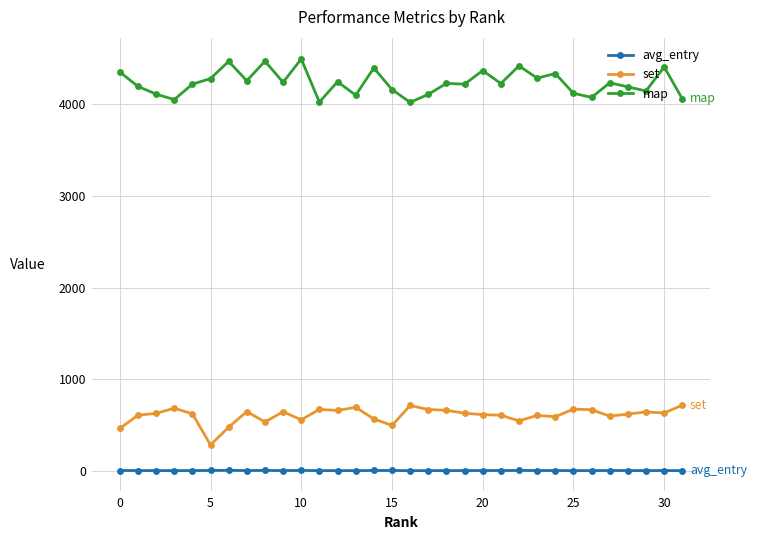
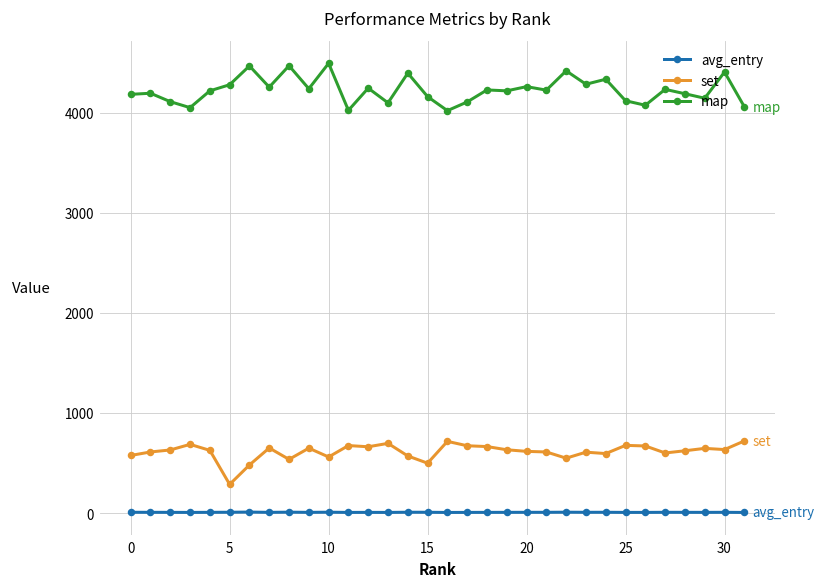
  {
    "avg_entry": {
      "0": 0,
      "5": 0,
      "10": 0,
      "15": 0,
      "20": 0,
      "25": 0,
      "30": 0
    },
    "set": {
-     "0": 500,
+     "0": 600,
      "5": 300,
      "10": 600,
      "15": 500,
      "20": 600,
      "25": 700,
      "30": 600
    },
    "map": {
-     "0": 4400,
+     "0": 4200,
      "5": 4300,
      "10": 4500,
      "15": 4200,
-     "20": 4400,
+     "20": 4300,
      "25": 4100,
      "30": 4400
    }
  }
